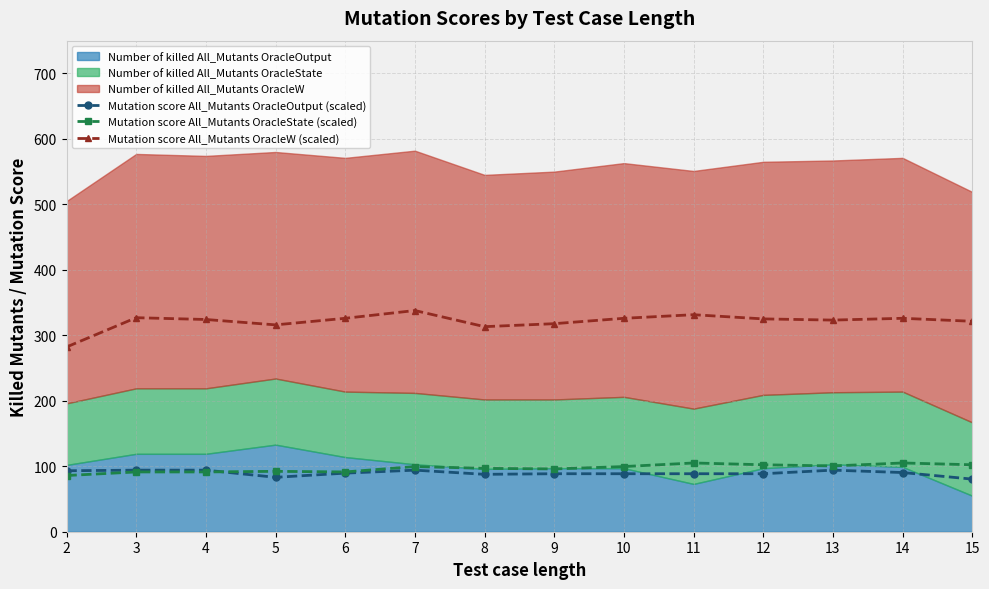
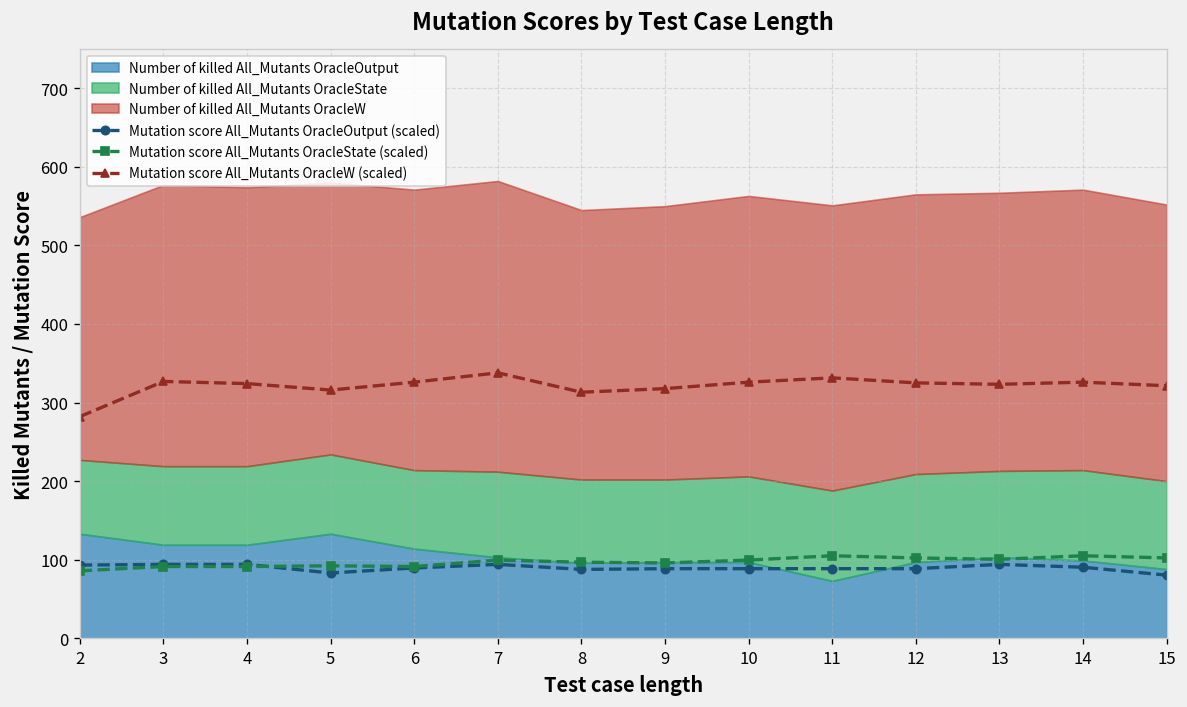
  {
    "Number of killed All_Mutants OracleOutput": {
-     "2": 100,
+     "2": 130,
      "3": 120,
      "4": 120,
      "5": 130,
      "6": 110,
      "11": 70,
      "12": 100,
      "14": 100,
-     "15": 60
+     "15": 90
    },
    "Mutation score All_Mutants OracleOutput (scaled)": {
      "2": 90,
      "5": 80,
      "7": 90,
      "8": 90,
      "9": 90,
      "10": 90,
      "11": 90,
      "12": 90,
      "13": 90,
      "14": 90,
      "15": 80
    }
  }
